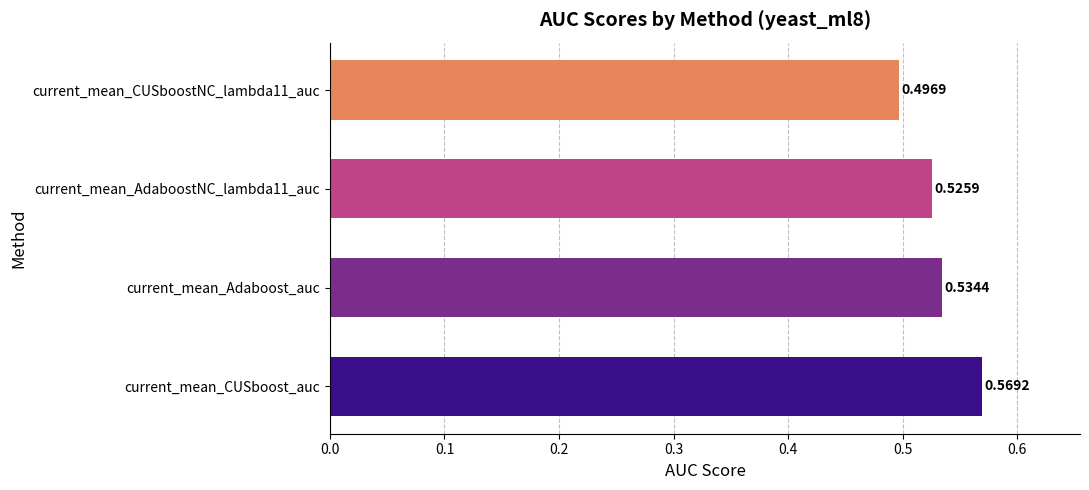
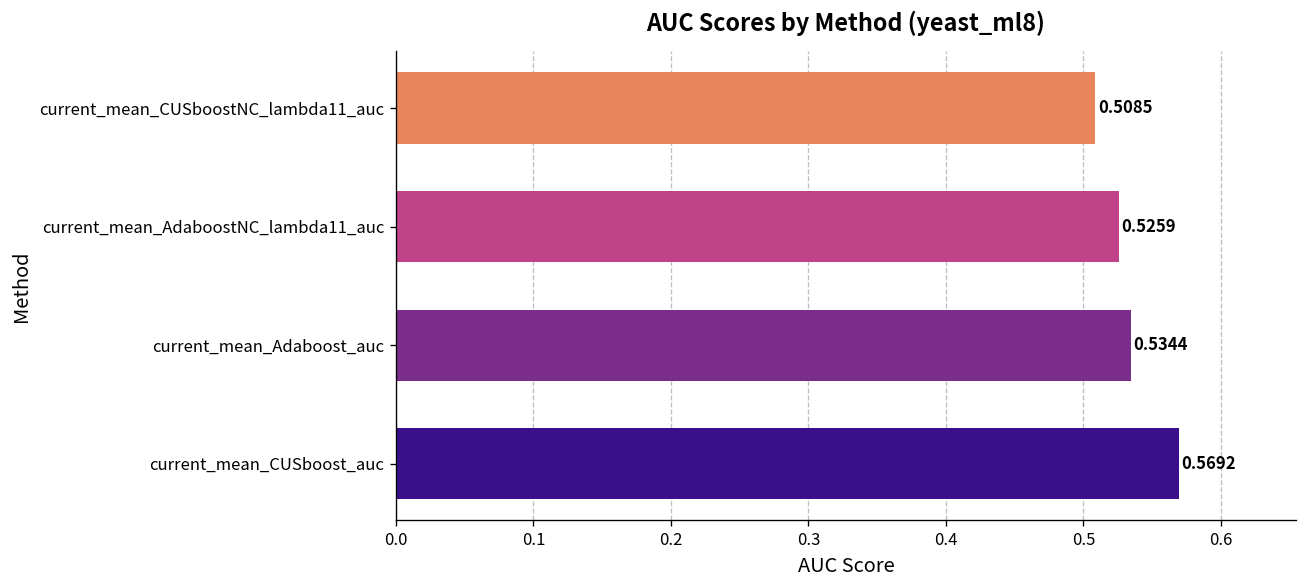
  {
-   "current_mean_CUSboostNC_lambda11_auc": 0.4969,
+   "current_mean_CUSboostNC_lambda11_auc": 0.5085,
    "current_mean_AdaboostNC_lambda11_auc": 0.5259,
    "current_mean_Adaboost_auc": 0.5344,
    "current_mean_CUSboost_auc": 0.5692
  }
